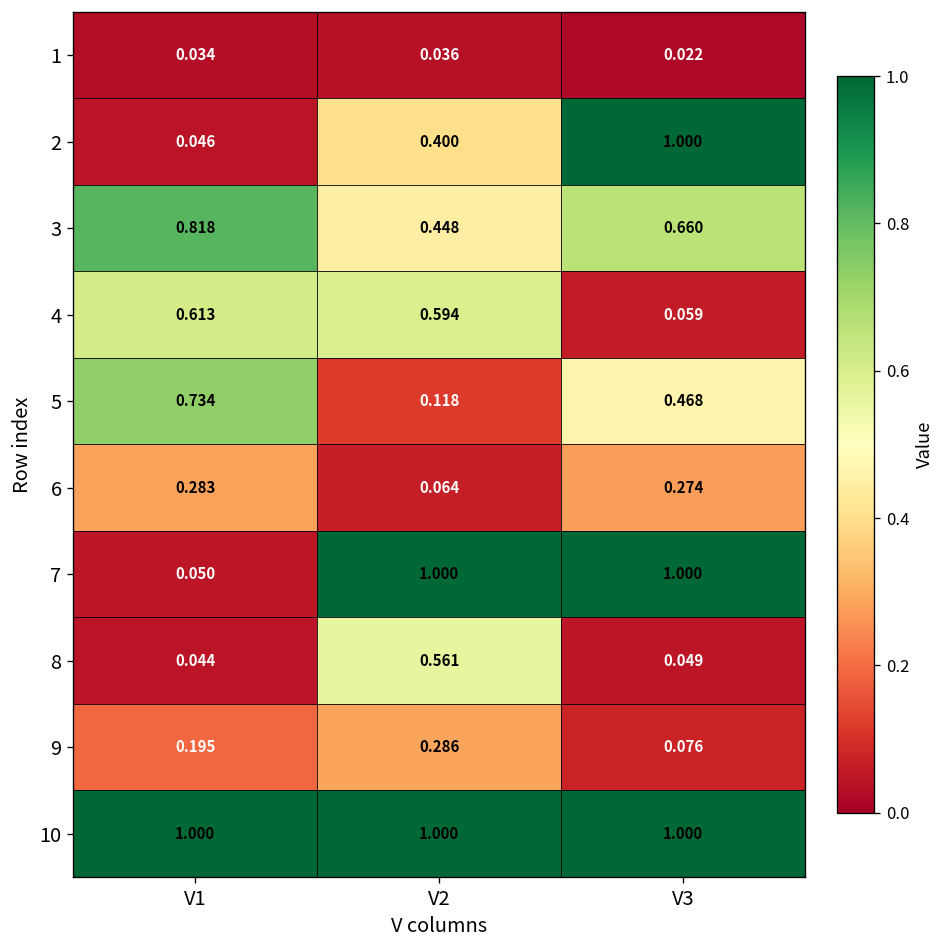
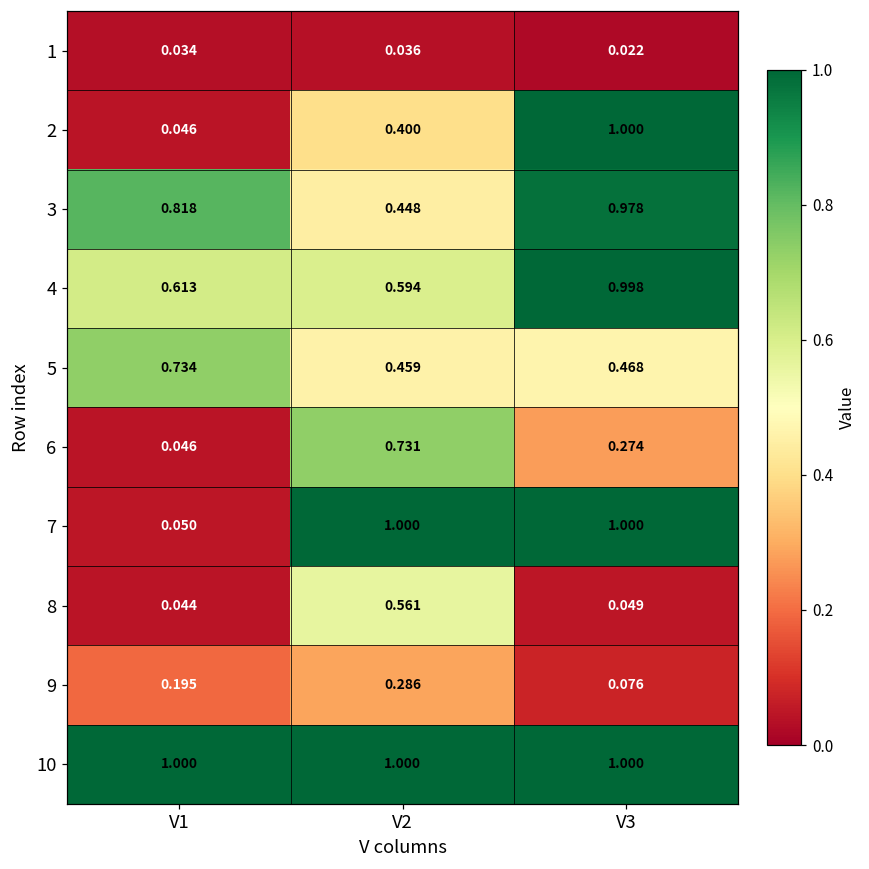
  {
    "1": {
      "V1": 0.034,
      "V2": 0.036,
      "V3": 0.022
    },
    "2": {
      "V1": 0.046,
      "V2": 0.400,
      "V3": 1.000
    },
    "3": {
      "V1": 0.818,
      "V2": 0.448,
-     "V3": 0.660
+     "V3": 0.978
    },
    "4": {
      "V1": 0.613,
      "V2": 0.594,
-     "V3": 0.059
+     "V3": 0.998
    },
    "5": {
      "V1": 0.734,
-     "V2": 0.118,
+     "V2": 0.459,
      "V3": 0.468
    },
    "6": {
-     "V1": 0.283,
-     "V2": 0.064,
+     "V1": 0.046,
+     "V2": 0.731,
      "V3": 0.274
    },
    "7": {
      "V1": 0.050,
      "V2": 1.000,
      "V3": 1.000
    },
    "8": {
      "V1": 0.044,
      "V2": 0.561,
      "V3": 0.049
    },
    "9": {
      "V1": 0.195,
      "V2": 0.286,
      "V3": 0.076
    },
    "10": {
      "V1": 1.000,
      "V2": 1.000,
      "V3": 1.000
    }
  }
